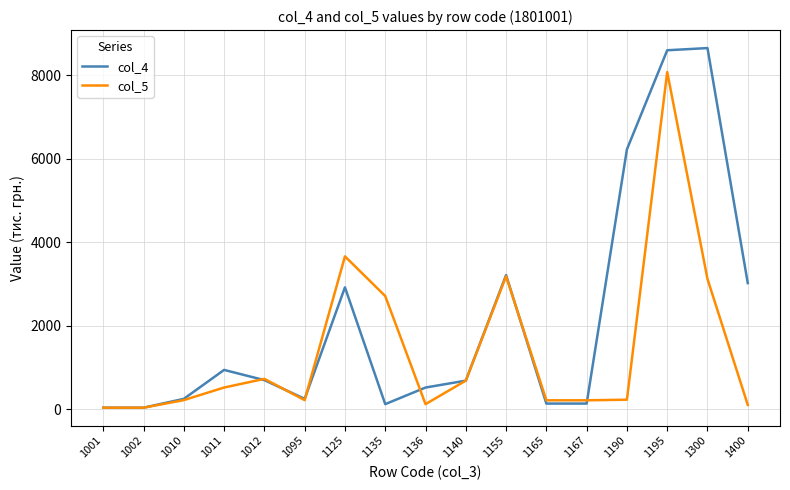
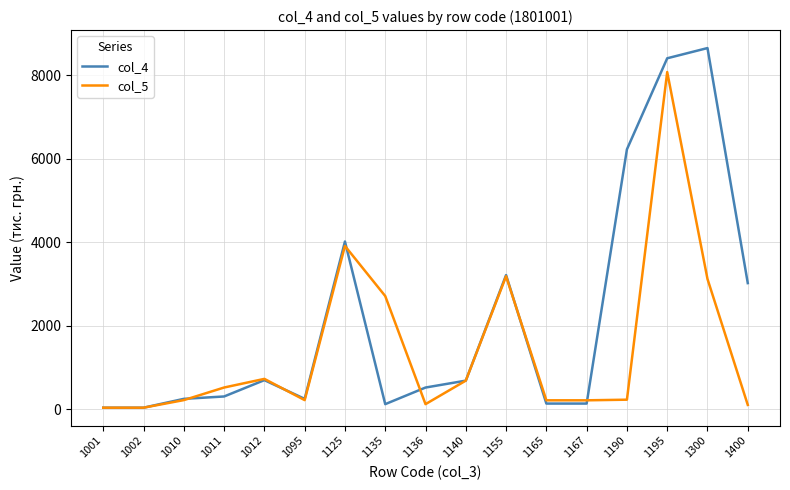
  {
    "col_4": {
-     "1011": 900,
-     "1125": 2900,
+     "1011": 300,
+     "1125": 4000,
      "1135": 100,
      "1136": 500,
      "1165": 100,
      "1167": 100,
      "1190": 6200,
-     "1195": 8600,
+     "1195": 8400,
      "1300": 8700,
      "1400": 3000
    },
    "col_5": {
      "1011": 500,
-     "1125": 3700,
+     "1125": 3900,
      "1135": 2700,
      "1136": 100,
      "1165": 200,
      "1167": 200,
      "1190": 200,
      "1195": 8100,
      "1300": 3100,
      "1400": 100
    }
  }
